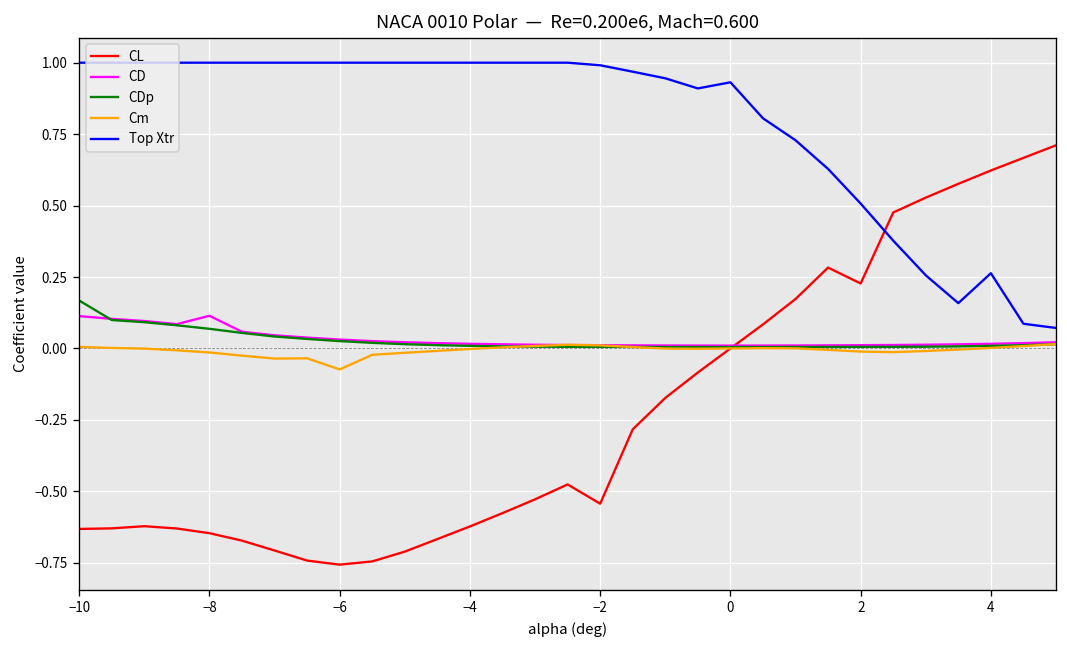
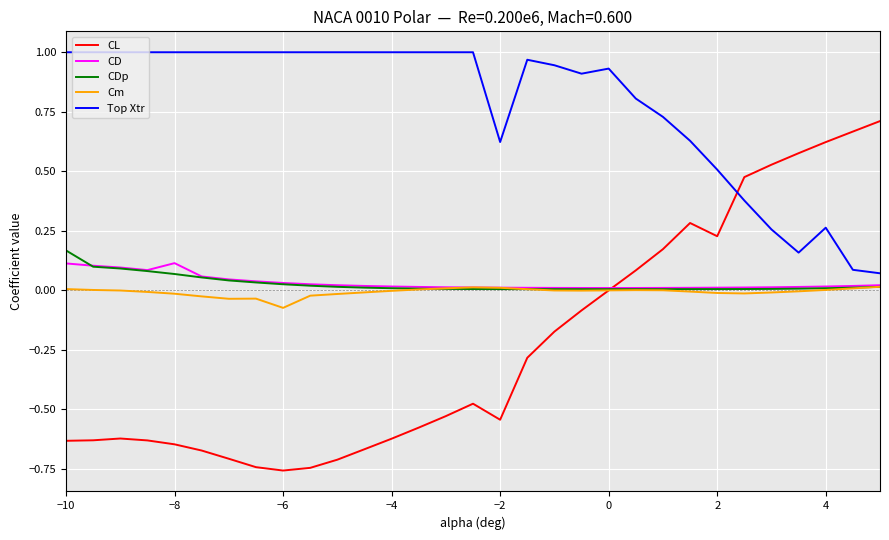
  {
    "CL": {
      "−10": -0.63,
      "−8": -0.65,
      "−6": -0.76,
      "−4": -0.62,
      "−2": -0.54,
      "2": 0.23,
      "4": 0.62
    },
    "CD": {
      "−10": 0.11,
      "−8": 0.11
    },
    "CDp": {
      "−10": 0.17,
      "−8": 0.07
    },
    "Cm": {
      "−10": 0.01,
      "−8": -0.01,
      "−6": -0.07,
      "−4": 0.00,
      "2": -0.01
    },
    "Top Xtr": {
      "−10": 1.00,
      "−8": 1.00,
      "−6": 1.00,
      "−4": 1.00,
-     "−2": 0.99,
+     "−2": 0.62,
      "0": 0.93,
      "2": 0.51,
      "4": 0.26
    }
  }
